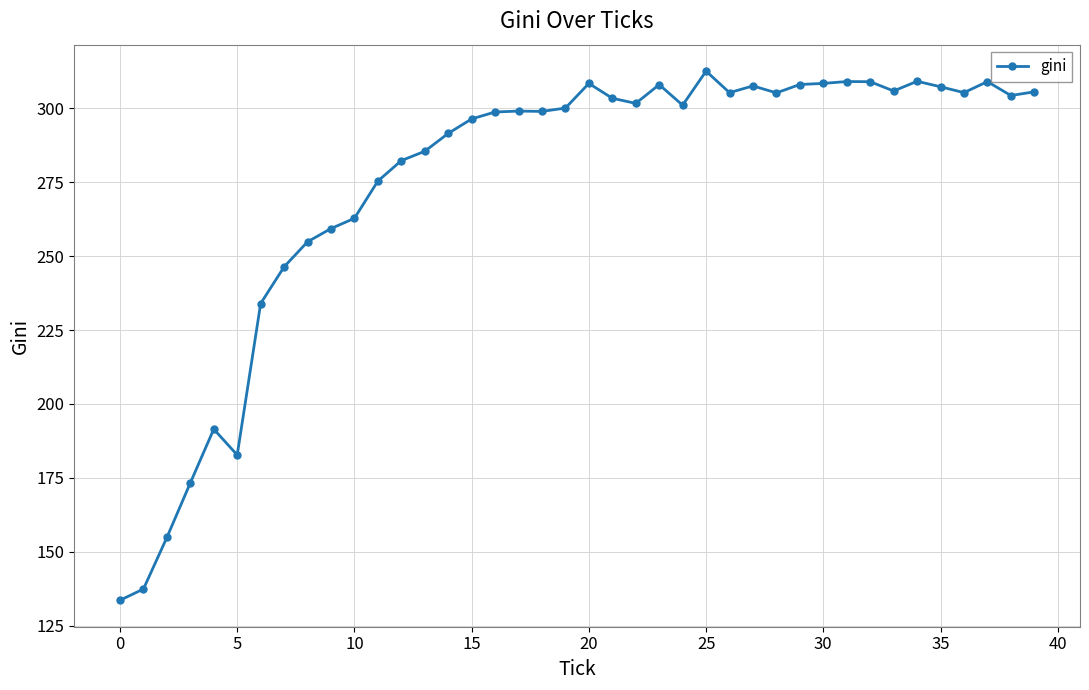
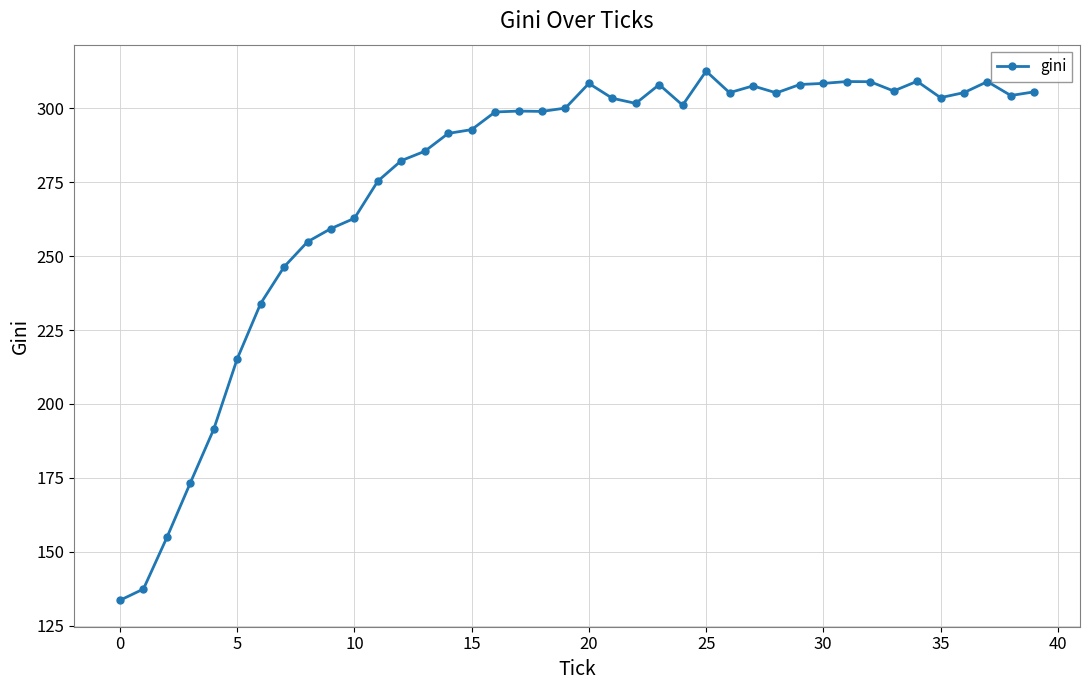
  {
    "0": 134,
-   "5": 183,
+   "5": 215,
    "10": 263,
-   "15": 296,
+   "15": 293,
    "20": 308,
    "25": 313,
    "30": 308,
-   "35": 307
+   "35": 304
  }
